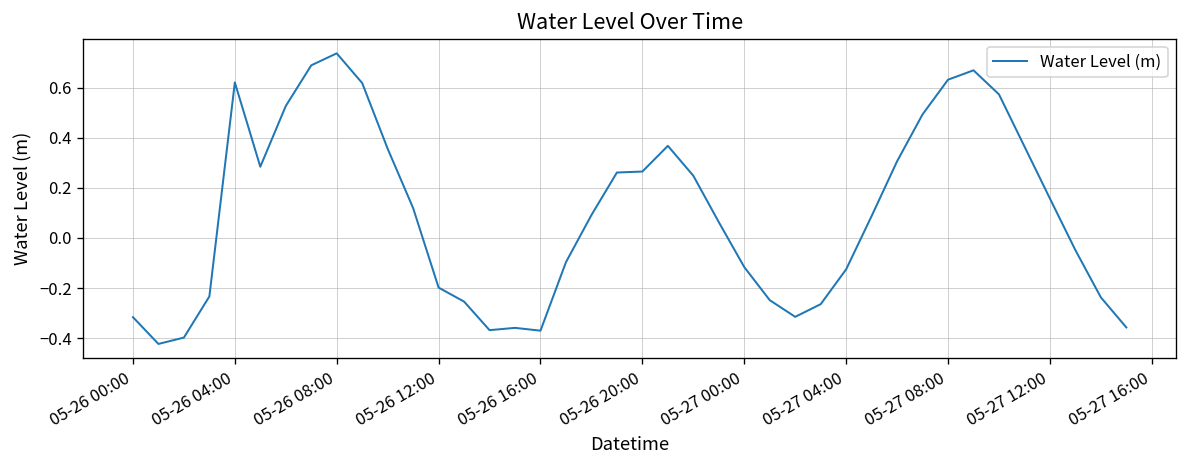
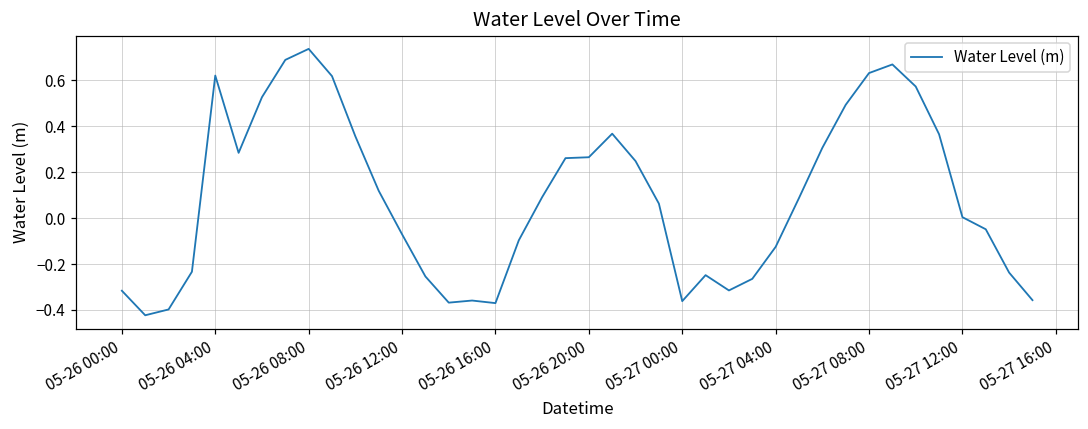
  {
    "05-26 00:00": -0.32,
    "05-26 04:00": 0.62,
    "05-26 08:00": 0.74,
-   "05-26 12:00": -0.20,
+   "05-26 12:00": -0.07,
    "05-26 16:00": -0.37,
    "05-26 20:00": 0.27,
-   "05-27 00:00": -0.12,
+   "05-27 00:00": -0.36,
    "05-27 04:00": -0.13,
    "05-27 08:00": 0.63,
-   "05-27 12:00": 0.16
+   "05-27 12:00": 0.00
  }
